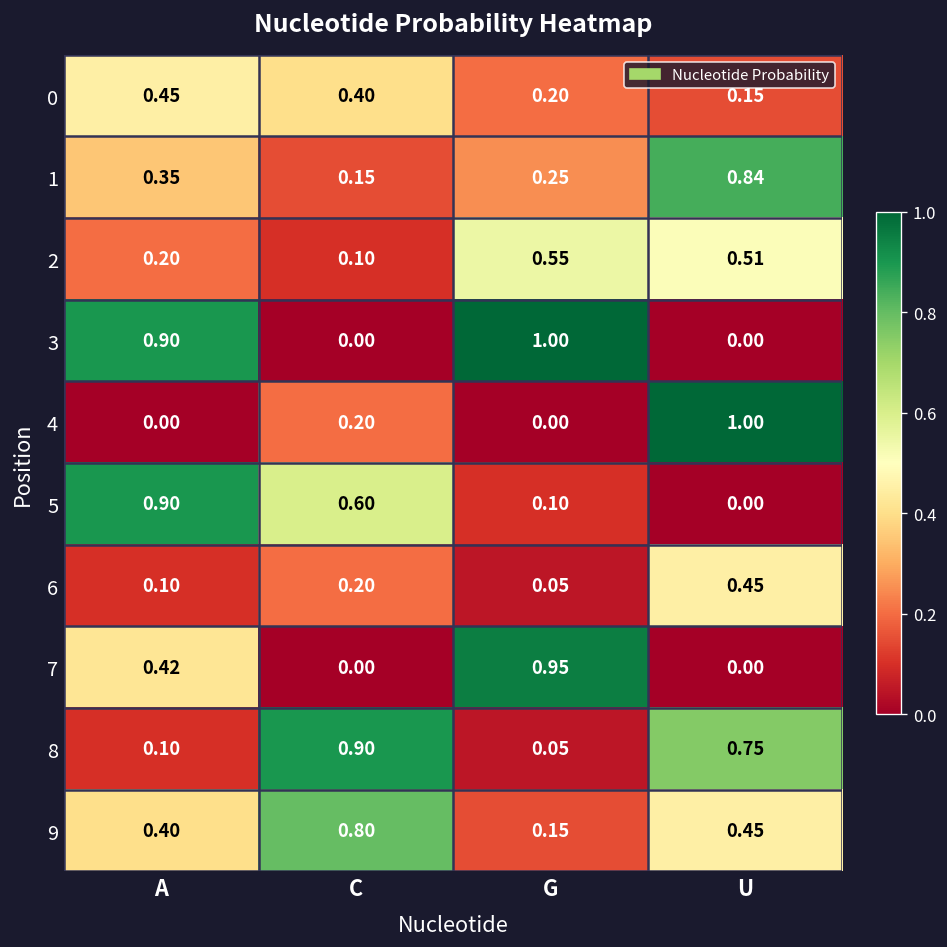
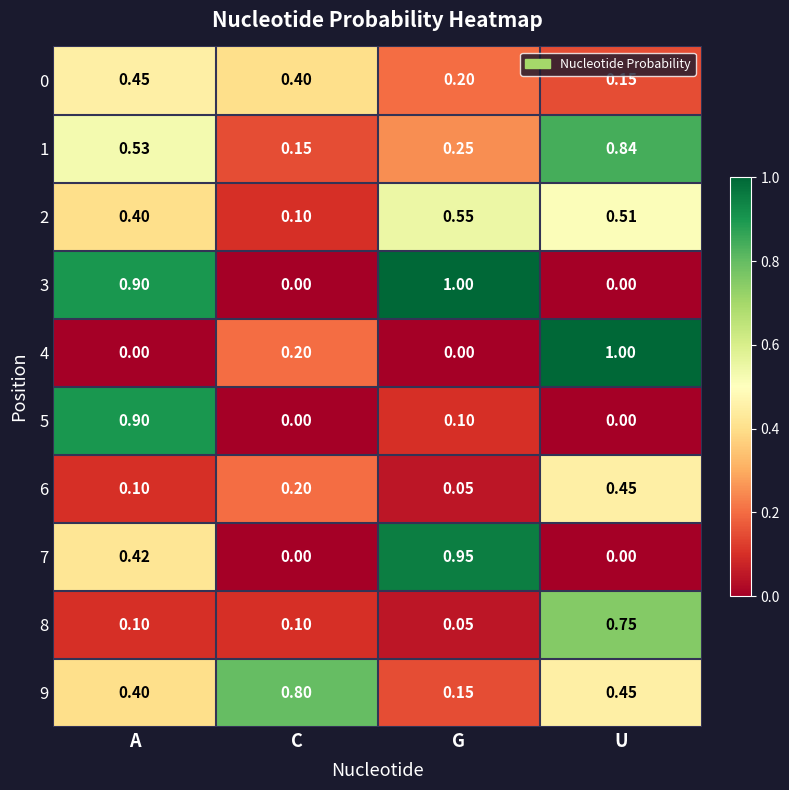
  {
    "0": {
      "A": 0.45,
      "C": 0.40,
      "G": 0.20
    },
    "1": {
-     "A": 0.35,
+     "A": 0.53,
      "C": 0.15,
      "G": 0.25,
      "U": 0.84
    },
    "2": {
-     "A": 0.20,
+     "A": 0.40,
      "C": 0.10,
      "G": 0.55,
      "U": 0.51
    },
    "3": {
      "A": 0.90,
      "C": 0.00,
      "G": 1.00,
      "U": 0.00
    },
    "4": {
      "A": 0.00,
      "C": 0.20,
      "G": 0.00,
      "U": 1.00
    },
    "5": {
      "A": 0.90,
-     "C": 0.60,
+     "C": 0.00,
      "G": 0.10,
      "U": 0.00
    },
    "6": {
      "A": 0.10,
      "C": 0.20,
      "G": 0.05,
      "U": 0.45
    },
    "7": {
      "A": 0.42,
      "C": 0.00,
      "G": 0.95,
      "U": 0.00
    },
    "8": {
      "A": 0.10,
-     "C": 0.90,
+     "C": 0.10,
      "G": 0.05,
      "U": 0.75
    },
    "9": {
      "A": 0.40,
      "C": 0.80,
      "G": 0.15,
      "U": 0.45
    }
  }
